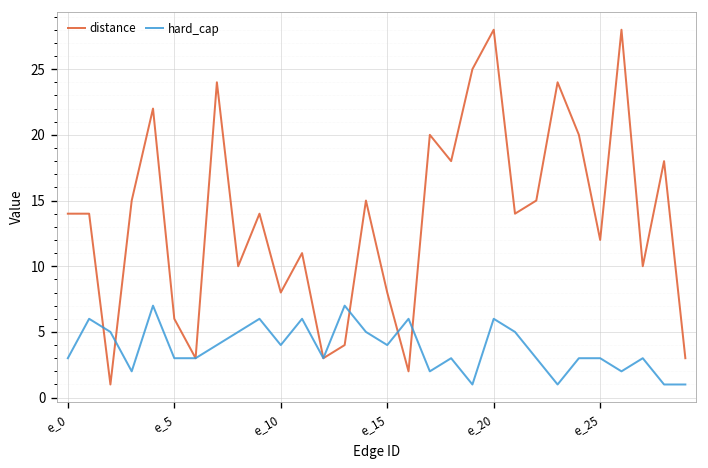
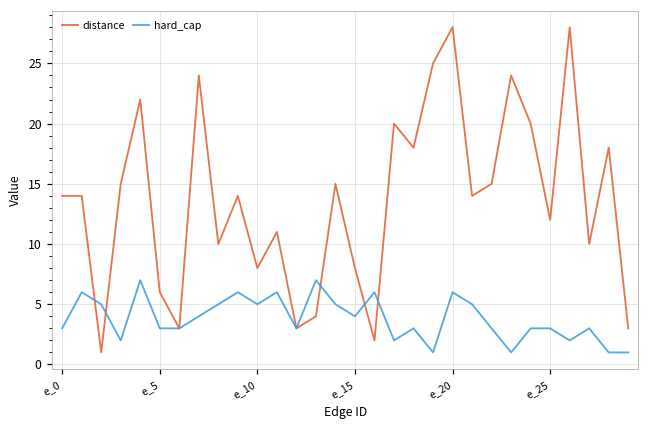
  {
    "distance": {
      "e_0": 14,
      "e_5": 6,
      "e_10": 8,
      "e_15": 8,
      "e_20": 28,
      "e_25": 12
    },
    "hard_cap": {
      "e_0": 3,
      "e_5": 3,
-     "e_10": 4,
+     "e_10": 5,
      "e_15": 4,
      "e_20": 6,
      "e_25": 3
    }
  }
